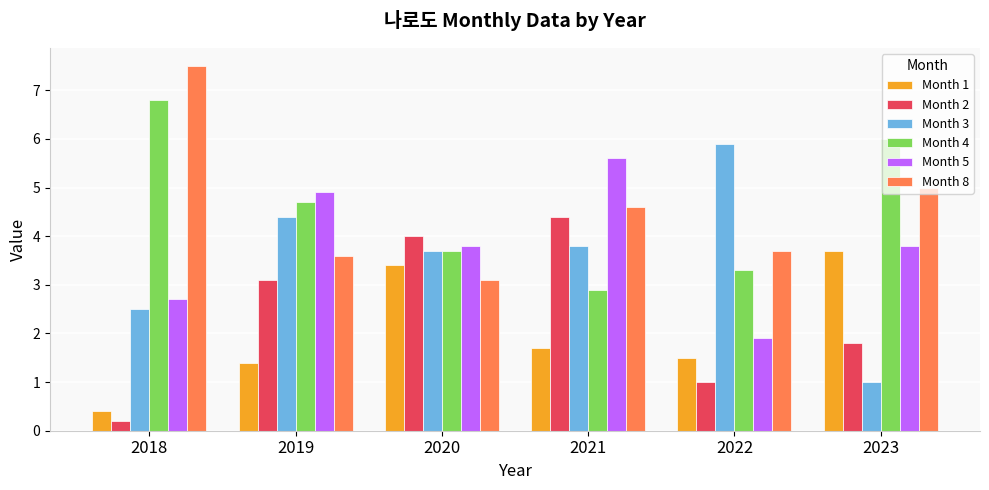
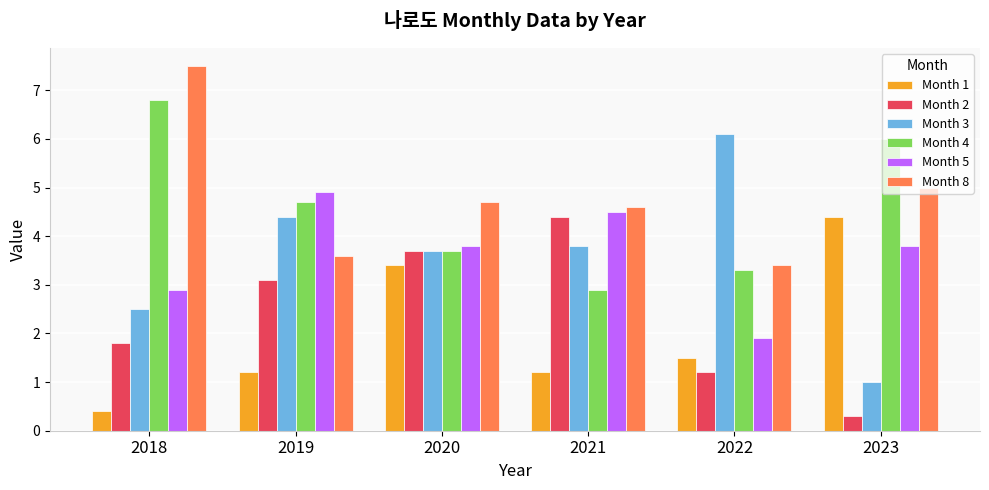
  {
    "Month 1": {
      "2018": 0.4,
-     "2019": 1.4,
+     "2019": 1.2,
      "2020": 3.4,
-     "2021": 1.7,
+     "2021": 1.2,
      "2022": 1.5,
-     "2023": 3.7
+     "2023": 4.4
    },
    "Month 2": {
-     "2018": 0.2,
+     "2018": 1.8,
      "2019": 3.1,
-     "2020": 4.0,
+     "2020": 3.7,
      "2021": 4.4,
-     "2022": 1.0,
-     "2023": 1.8
+     "2022": 1.2,
+     "2023": 0.3
    },
    "Month 3": {
      "2018": 2.5,
      "2019": 4.4,
      "2020": 3.7,
      "2021": 3.8,
-     "2022": 5.9,
+     "2022": 6.1,
      "2023": 1.0
    },
    "Month 4": {
      "2018": 6.8,
      "2019": 4.7,
      "2020": 3.7,
      "2021": 2.9,
      "2022": 3.3
    },
    "Month 5": {
-     "2018": 2.7,
+     "2018": 2.9,
      "2019": 4.9,
      "2020": 3.8,
-     "2021": 5.6,
+     "2021": 4.5,
      "2022": 1.9,
      "2023": 3.8
    },
    "Month 8": {
      "2018": 7.5,
      "2019": 3.6,
-     "2020": 3.1,
+     "2020": 4.7,
      "2021": 4.6,
-     "2022": 3.7
+     "2022": 3.4
    }
  }
